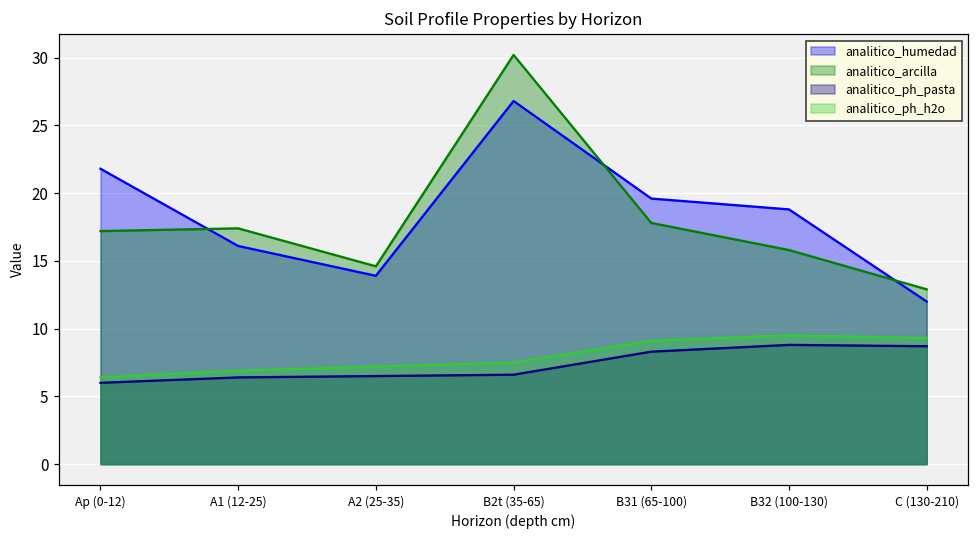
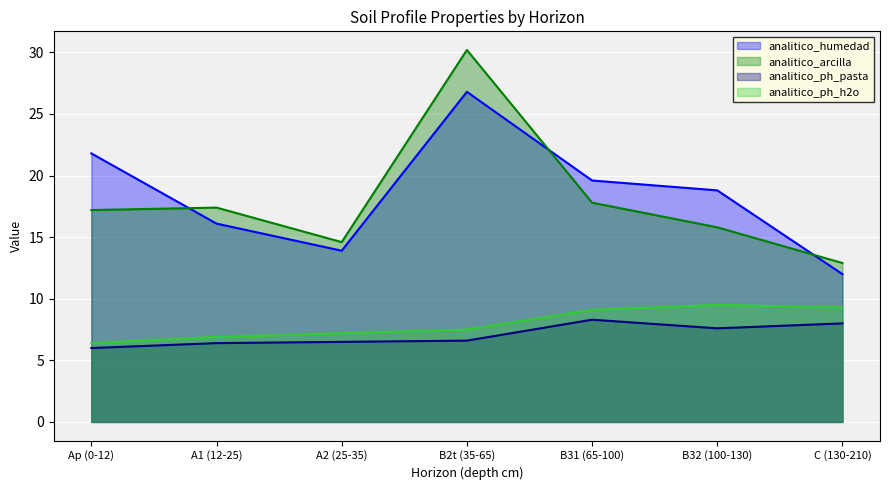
  {
    "analitico_humedad": {
      "Ap (0-12)": 21.8,
      "A1 (12-25)": 16.1,
      "A2 (25-35)": 13.9,
      "B2t (35-65)": 26.8,
      "B31 (65-100)": 19.6,
      "B32 (100-130)": 18.8,
      "C (130-210)": 12.0
    },
    "analitico_ph_pasta": {
      "Ap (0-12)": 6.0,
      "A1 (12-25)": 6.4,
      "A2 (25-35)": 6.5,
      "B2t (35-65)": 6.6,
      "B31 (65-100)": 8.3,
-     "B32 (100-130)": 8.8,
-     "C (130-210)": 8.7
+     "B32 (100-130)": 7.6,
+     "C (130-210)": 8.0
    }
  }
